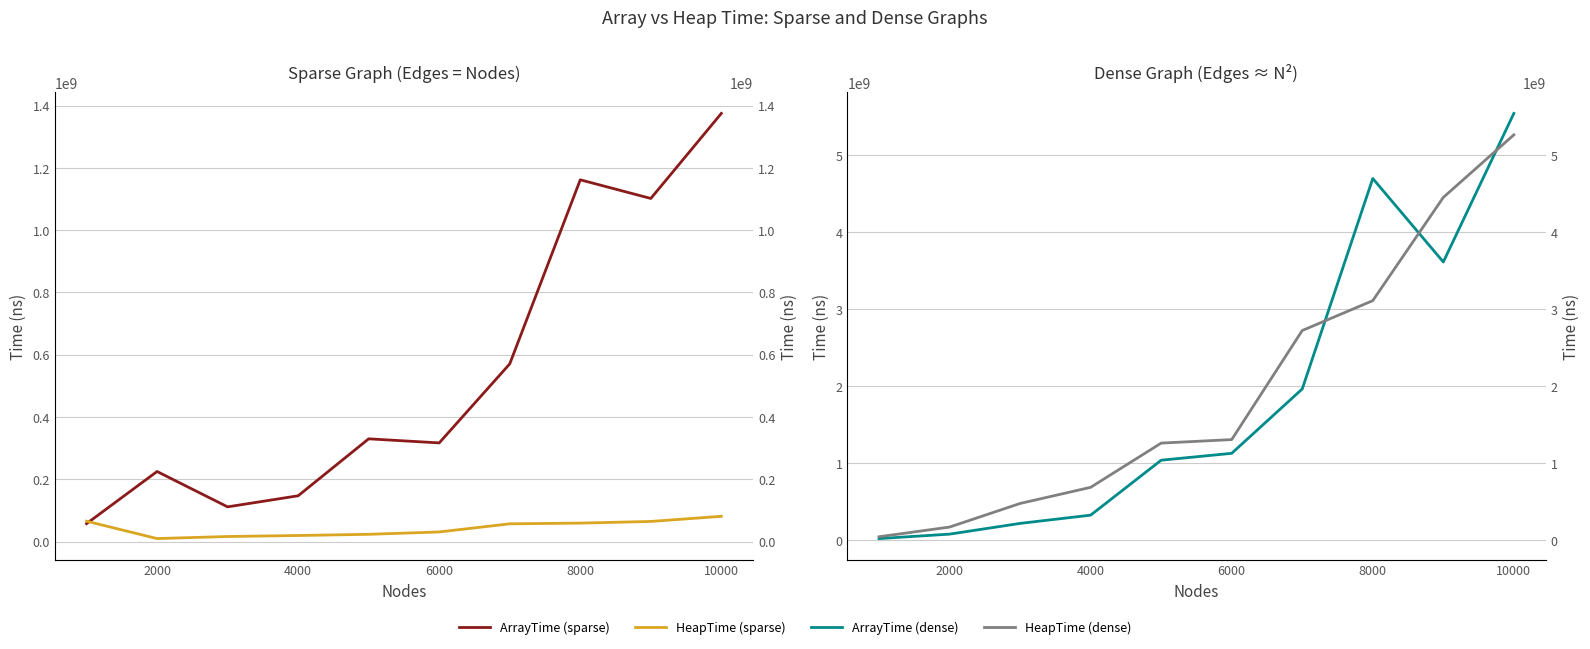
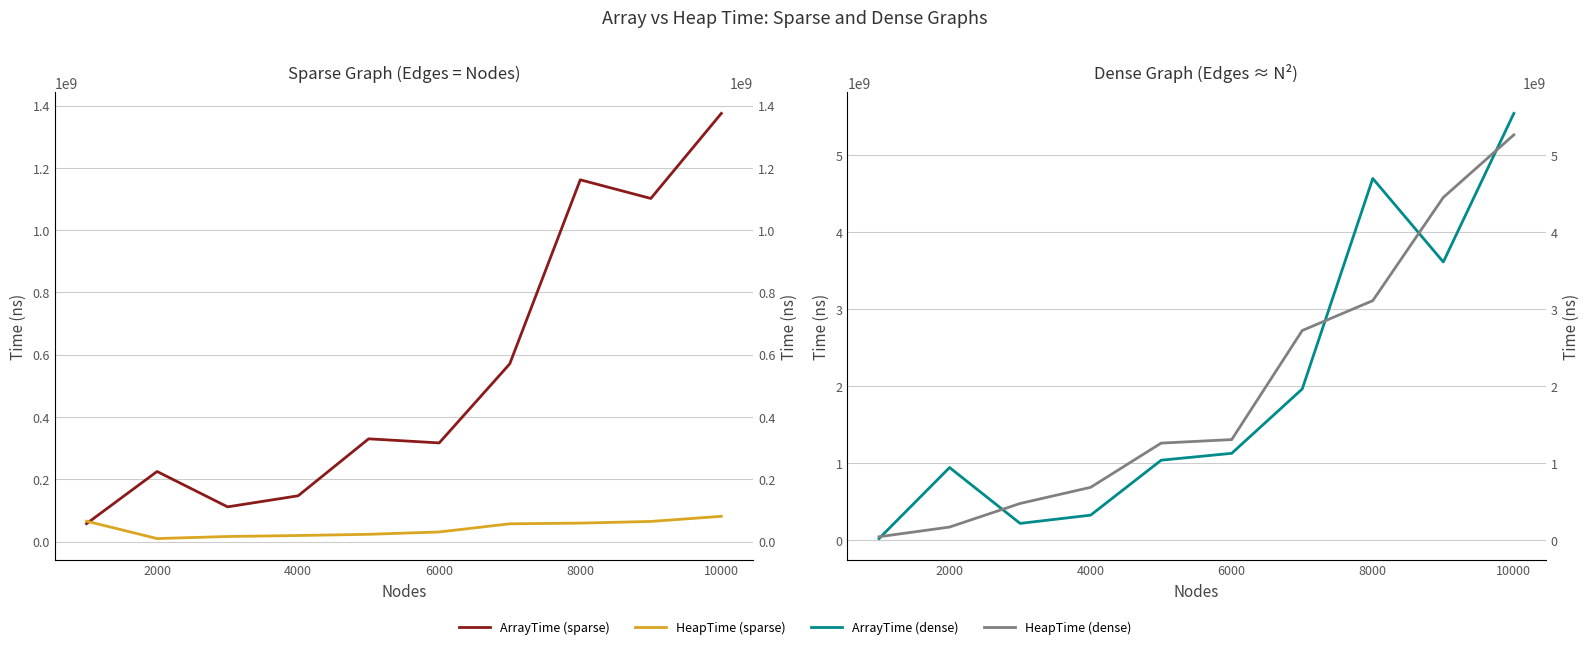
  {
    "Sparse Graph (Edges = Nodes)": {
      "ArrayTime (sparse)": {
        "2000": 230000000,
        "4000": 150000000,
        "6000": 320000000,
        "8000": 1160000000,
        "10000": 1370000000
      },
      "HeapTime (sparse)": {
        "2000": 10000000,
        "4000": 20000000,
        "6000": 30000000,
        "8000": 60000000,
        "10000": 80000000
      }
    },
    "Dense Graph (Edges ≈ N²)": {
      "ArrayTime (dense)": {
-       "2000": 100000000,
+       "2000": 900000000,
        "4000": 300000000,
        "6000": 1100000000,
        "8000": 4700000000,
        "10000": 5500000000
      },
      "HeapTime (dense)": {
        "2000": 200000000,
        "4000": 700000000,
        "6000": 1300000000,
        "8000": 3100000000,
        "10000": 5300000000
      }
    }
  }
